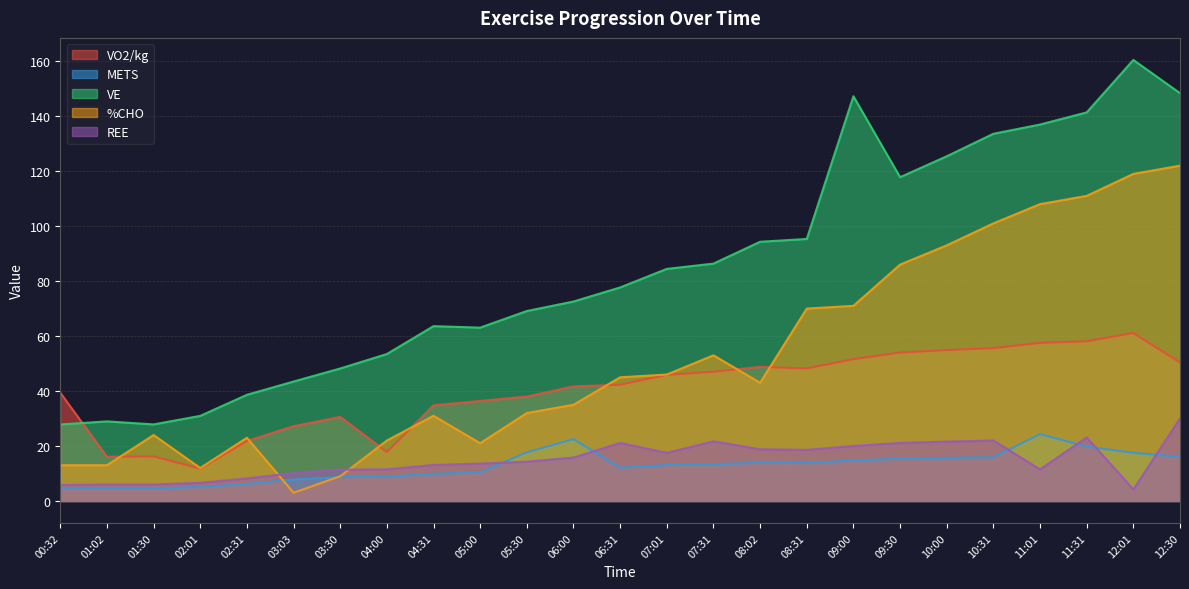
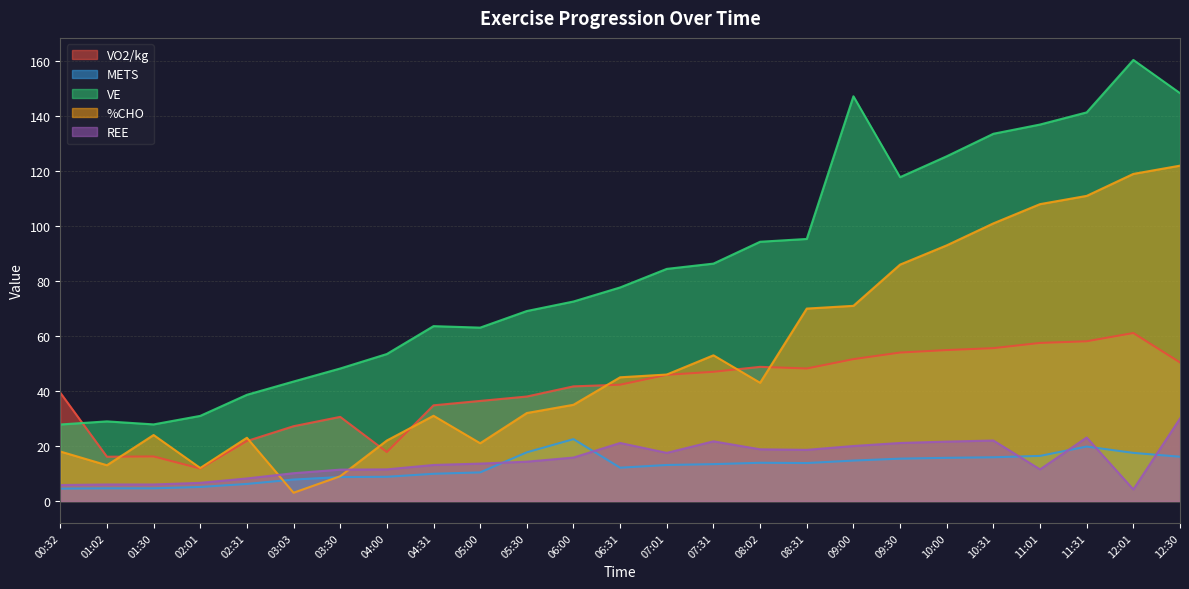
  {
    "VO2/kg": {
      "00:32": 39,
      "01:02": 16,
      "01:30": 16,
      "02:31": 22,
      "03:03": 27,
      "03:30": 31,
      "04:00": 18,
      "04:31": 35,
      "05:00": 36,
      "05:30": 38,
      "06:00": 42,
      "06:31": 42,
      "07:31": 47,
      "08:02": 49,
      "08:31": 48,
      "09:00": 52,
      "09:30": 54,
      "10:00": 55,
      "10:31": 56,
      "11:01": 58,
      "11:31": 58,
      "12:01": 61,
      "12:30": 50
    },
    "METS": {
      "00:32": 5,
      "01:02": 5,
      "01:30": 5,
      "02:01": 5,
      "02:31": 6,
      "03:03": 8,
      "04:00": 9,
      "04:31": 10,
      "05:00": 10,
      "05:30": 18,
      "06:00": 23,
      "06:31": 12,
      "07:01": 13,
      "07:31": 13,
      "08:02": 14,
      "08:31": 14,
      "09:00": 15,
      "09:30": 15,
      "10:00": 16,
      "10:31": 16,
-     "11:01": 24,
+     "11:01": 16,
      "11:31": 20,
      "12:01": 18,
      "12:30": 16
    },
    "VE": {
      "00:32": 28,
      "01:02": 29,
      "01:30": 28,
      "02:01": 31,
      "02:31": 39,
      "03:03": 43,
      "03:30": 48,
      "04:00": 53,
      "04:31": 64,
      "05:00": 63,
      "05:30": 69,
      "06:00": 73,
      "06:31": 78,
      "07:01": 84,
      "07:31": 86,
      "08:02": 94,
      "08:31": 95,
      "09:00": 147,
      "09:30": 118,
      "10:00": 125,
      "10:31": 134,
      "11:01": 137,
      "11:31": 141,
      "12:01": 160,
      "12:30": 148
    },
    "%CHO": {
-     "00:32": 13,
+     "00:32": 18,
      "01:02": 13,
      "01:30": 24,
      "02:31": 23,
      "03:03": 3,
      "04:00": 22,
      "04:31": 31,
      "05:00": 21,
      "05:30": 32,
      "06:00": 35,
      "06:31": 45,
      "07:31": 53,
      "08:02": 43,
      "08:31": 70,
      "09:00": 71,
      "09:30": 86,
      "10:00": 93,
      "10:31": 101,
      "11:01": 108,
      "11:31": 111,
      "12:01": 119,
      "12:30": 122
    },
    "REE": {
      "00:32": 6,
      "01:02": 6,
      "01:30": 6,
      "02:01": 7,
      "02:31": 8,
      "03:03": 10,
      "03:30": 11,
      "04:00": 12,
      "04:31": 13,
      "05:00": 14,
      "05:30": 14,
      "06:00": 16,
      "06:31": 21,
      "07:01": 18,
      "07:31": 22,
      "08:02": 19,
      "08:31": 19,
      "09:00": 20,
      "09:30": 21,
      "10:00": 22,
      "10:31": 22,
      "11:01": 12,
      "11:31": 23,
      "12:01": 4,
      "12:30": 30
    }
  }
